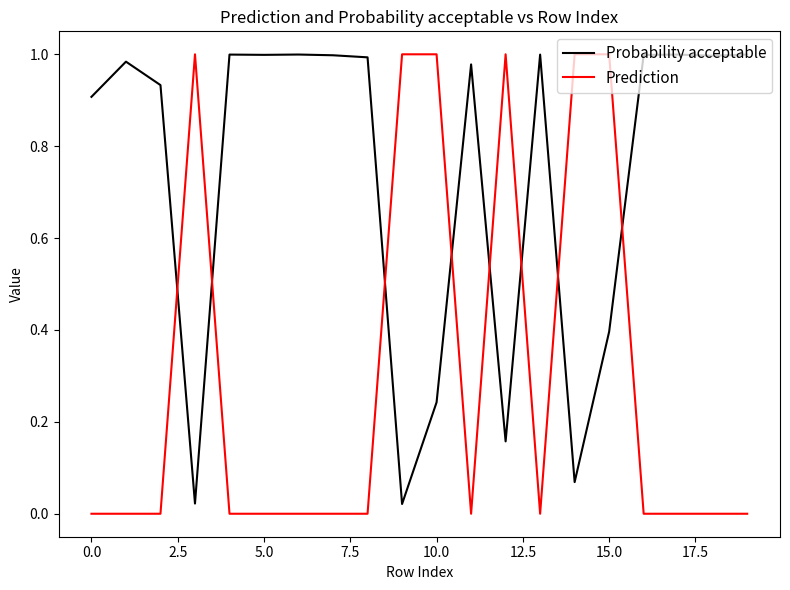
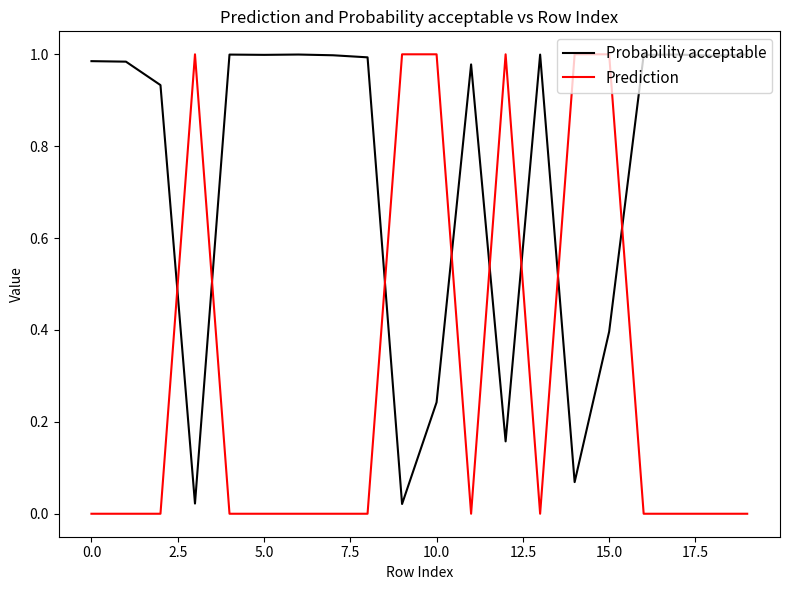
  {
    "Probability acceptable": {
-     "0.0": 0.91,
+     "0.0": 0.99,
      "5.0": 1.00,
      "10.0": 0.24,
      "15.0": 0.40
    },
    "Prediction": {
      "0.0": 0.00,
      "5.0": 0.00,
      "10.0": 1.00
    }
  }
